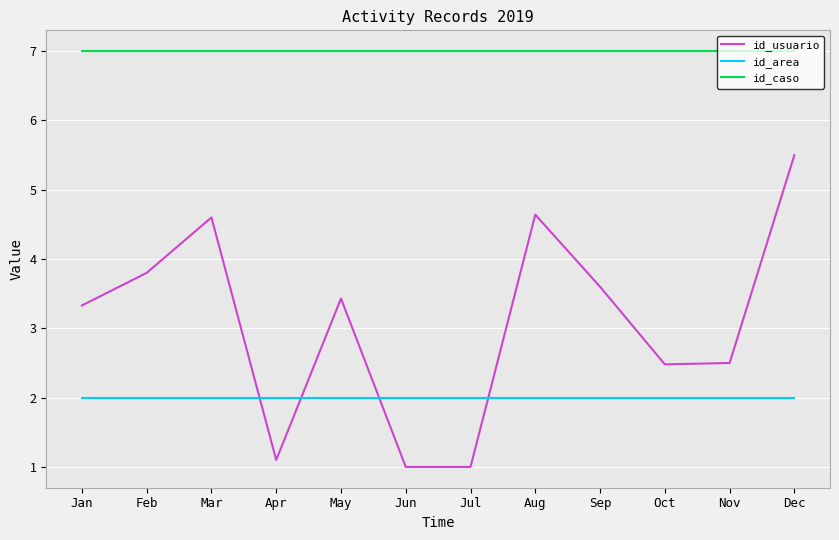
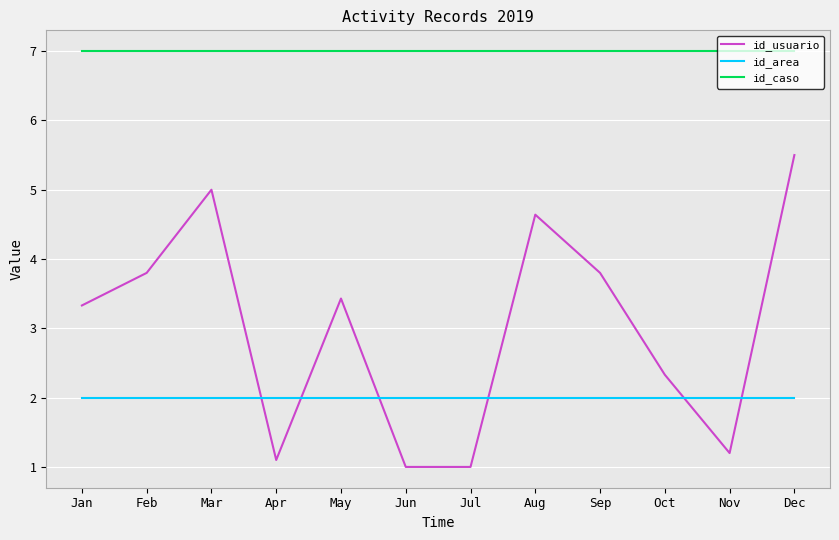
  {
    "id_usuario": {
      "Jan": 3.3,
      "Feb": 3.8,
-     "Mar": 4.6,
+     "Mar": 5.0,
      "Apr": 1.1,
      "May": 3.4,
      "Jun": 1.0,
      "Jul": 1.0,
      "Aug": 4.6,
-     "Sep": 3.6,
-     "Oct": 2.5,
-     "Nov": 2.5,
+     "Sep": 3.8,
+     "Oct": 2.3,
+     "Nov": 1.2,
      "Dec": 5.5
    },
    "id_area": {
      "Jan": 2.0,
      "Feb": 2.0,
      "Mar": 2.0,
      "Apr": 2.0,
      "May": 2.0,
      "Jun": 2.0,
      "Jul": 2.0,
      "Aug": 2.0,
      "Sep": 2.0,
      "Oct": 2.0,
      "Nov": 2.0,
      "Dec": 2.0
    },
    "id_caso": {
      "Jan": 7.0,
      "Feb": 7.0,
      "Mar": 7.0,
      "Apr": 7.0,
      "May": 7.0,
      "Jun": 7.0,
      "Jul": 7.0,
      "Aug": 7.0,
      "Sep": 7.0,
      "Oct": 7.0
    }
  }
